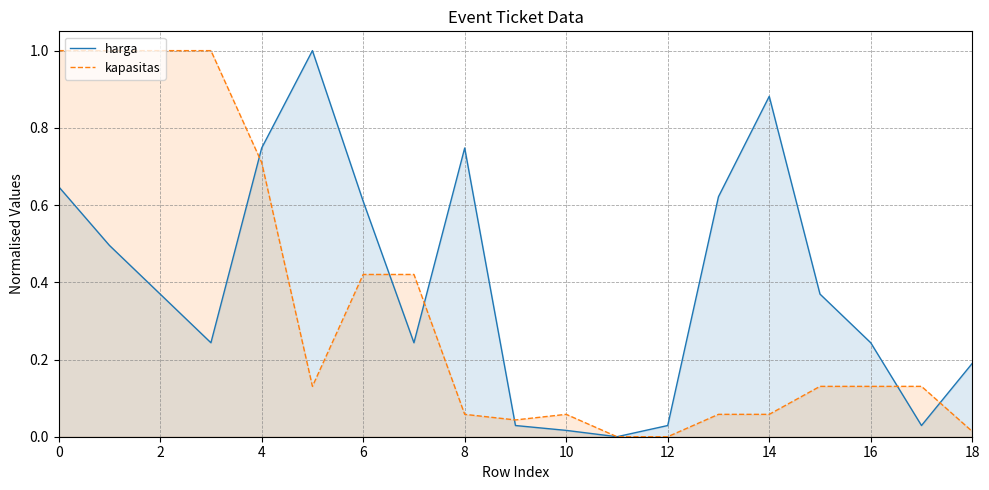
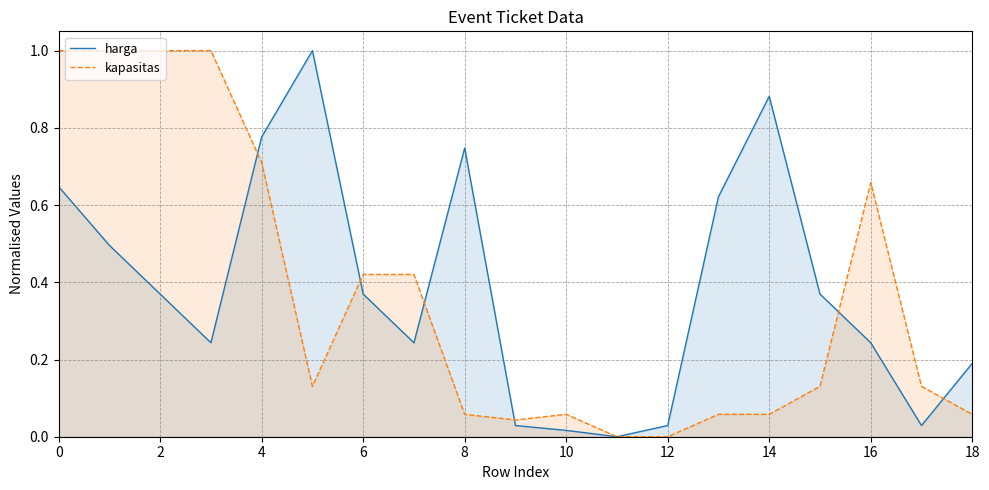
  {
    "harga": {
      "0": 0.65,
      "2": 0.37,
-     "4": 0.75,
-     "6": 0.61,
+     "4": 0.78,
+     "6": 0.37,
      "8": 0.75,
      "10": 0.02,
      "12": 0.03,
      "14": 0.88,
      "16": 0.24,
      "18": 0.19
    },
    "kapasitas": {
      "0": 1.00,
      "4": 0.71,
      "6": 0.42,
      "8": 0.06,
      "10": 0.06,
      "12": 0.00,
      "14": 0.06,
-     "16": 0.13,
-     "18": 0.01
+     "16": 0.66,
+     "18": 0.06
    }
  }
